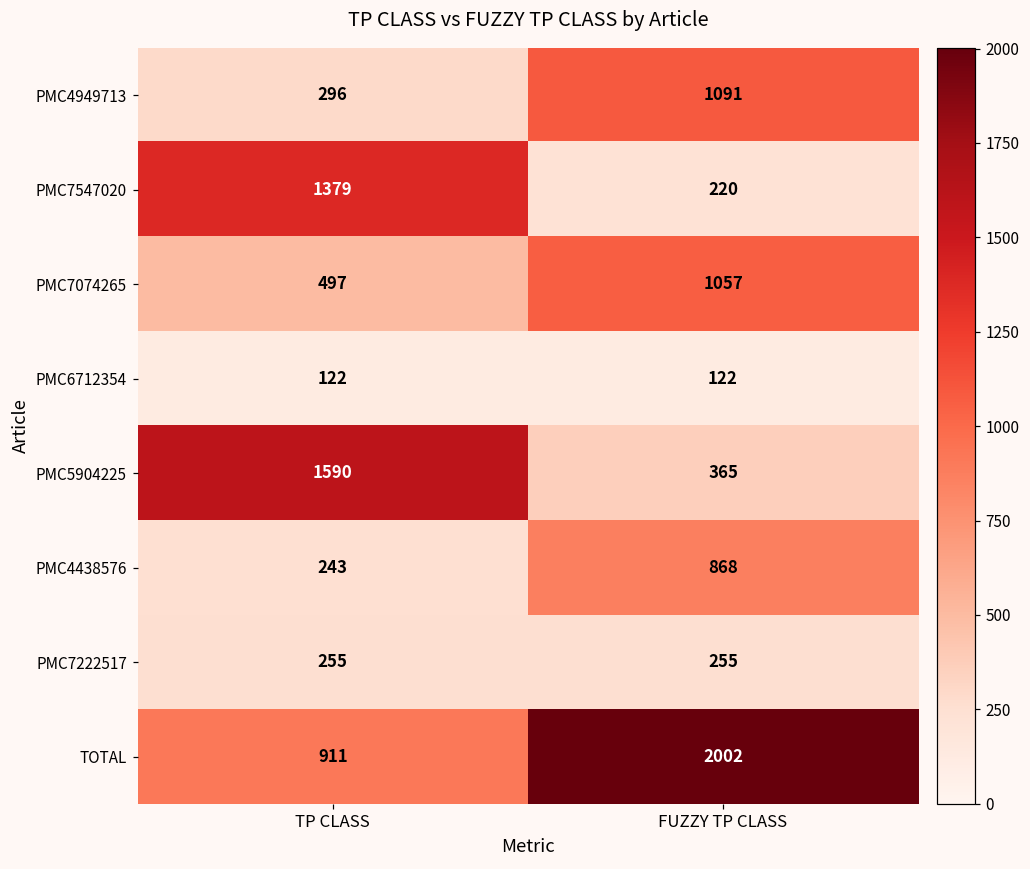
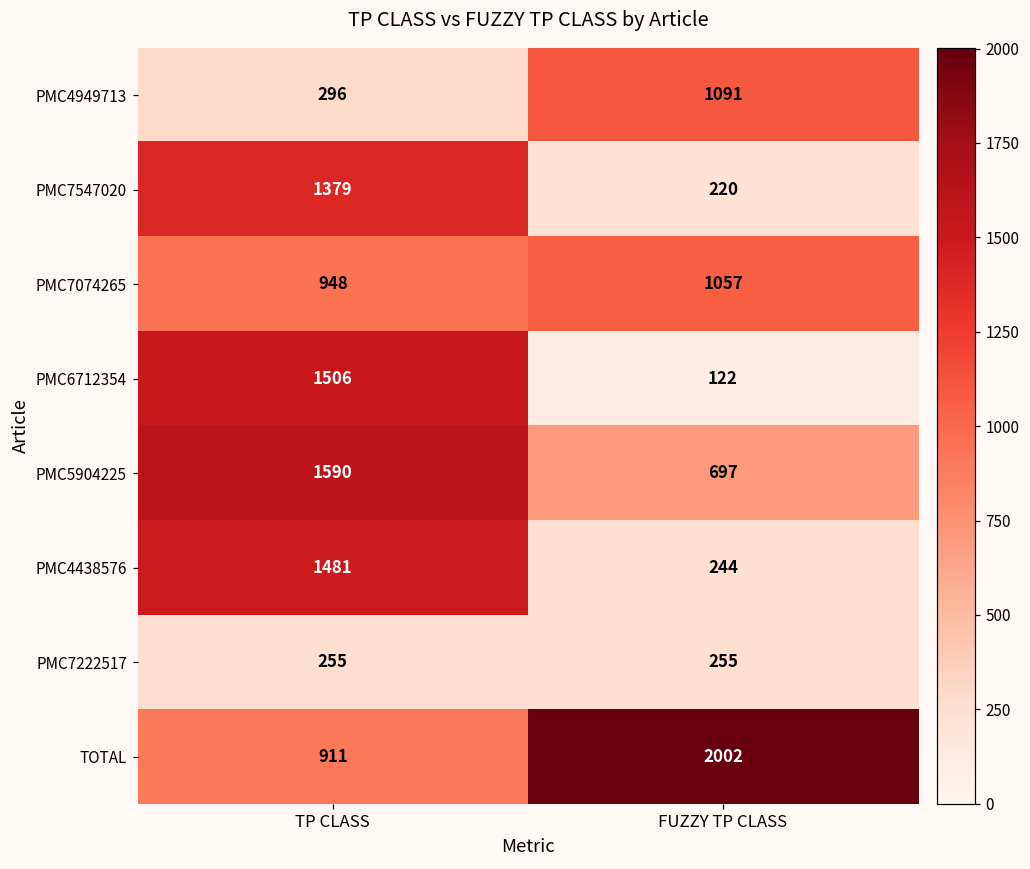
  {
    "PMC4949713": {
      "TP CLASS": 296,
      "FUZZY TP CLASS": 1091
    },
    "PMC7547020": {
      "TP CLASS": 1379,
      "FUZZY TP CLASS": 220
    },
    "PMC7074265": {
-     "TP CLASS": 497,
+     "TP CLASS": 948,
      "FUZZY TP CLASS": 1057
    },
    "PMC6712354": {
-     "TP CLASS": 122,
+     "TP CLASS": 1506,
      "FUZZY TP CLASS": 122
    },
    "PMC5904225": {
      "TP CLASS": 1590,
-     "FUZZY TP CLASS": 365
+     "FUZZY TP CLASS": 697
    },
    "PMC4438576": {
-     "TP CLASS": 243,
-     "FUZZY TP CLASS": 868
+     "TP CLASS": 1481,
+     "FUZZY TP CLASS": 244
    },
    "PMC7222517": {
      "TP CLASS": 255,
      "FUZZY TP CLASS": 255
    },
    "TOTAL": {
      "TP CLASS": 911,
      "FUZZY TP CLASS": 2002
    }
  }
